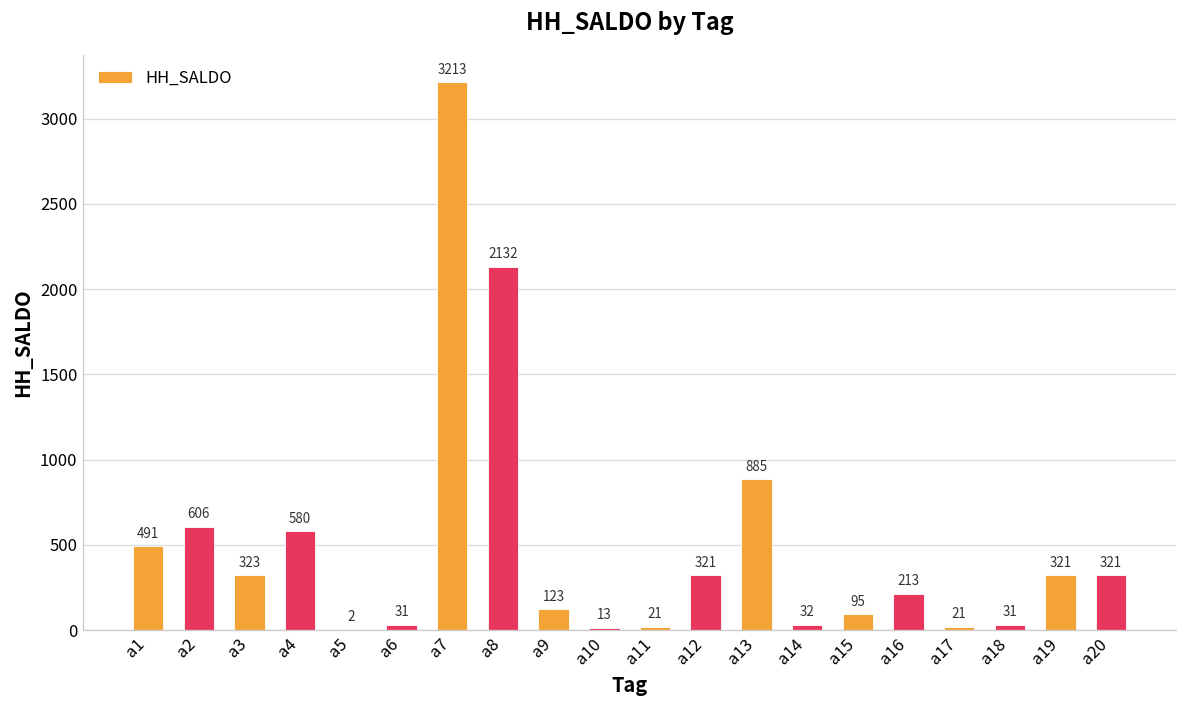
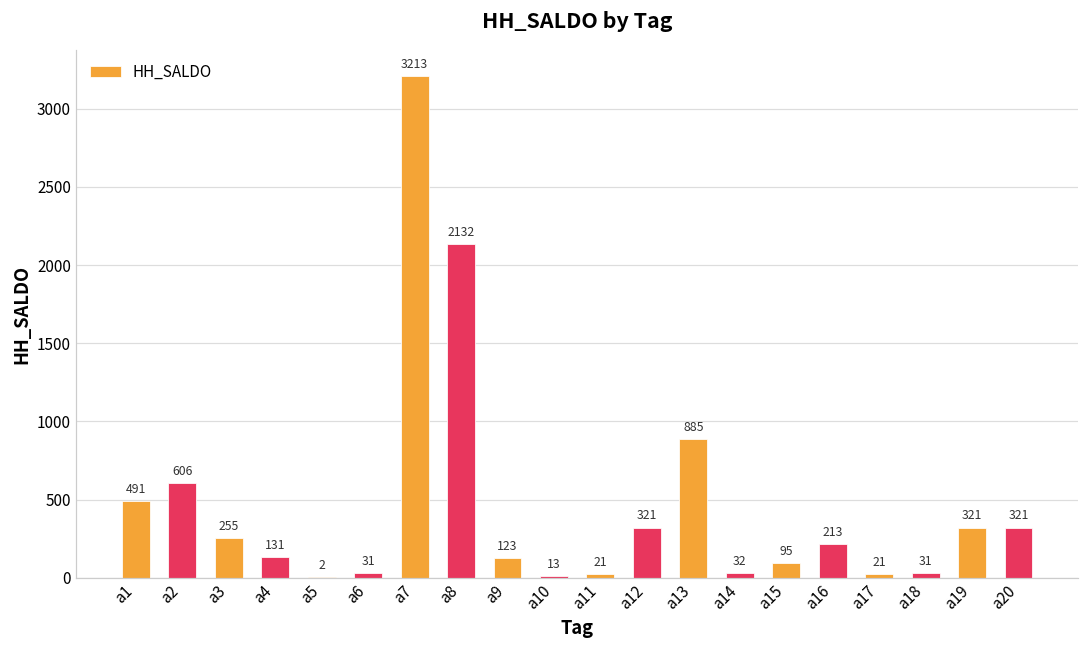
  {
    "a1": 491,
    "a2": 606,
-   "a3": 323,
-   "a4": 580,
+   "a3": 255,
+   "a4": 131,
    "a5": 2,
    "a6": 31,
    "a7": 3213,
    "a8": 2132,
    "a9": 123,
    "a10": 13,
    "a11": 21,
    "a12": 321,
    "a13": 885,
    "a14": 32,
    "a15": 95,
    "a16": 213,
    "a17": 21,
    "a18": 31,
    "a19": 321,
    "a20": 321
  }
